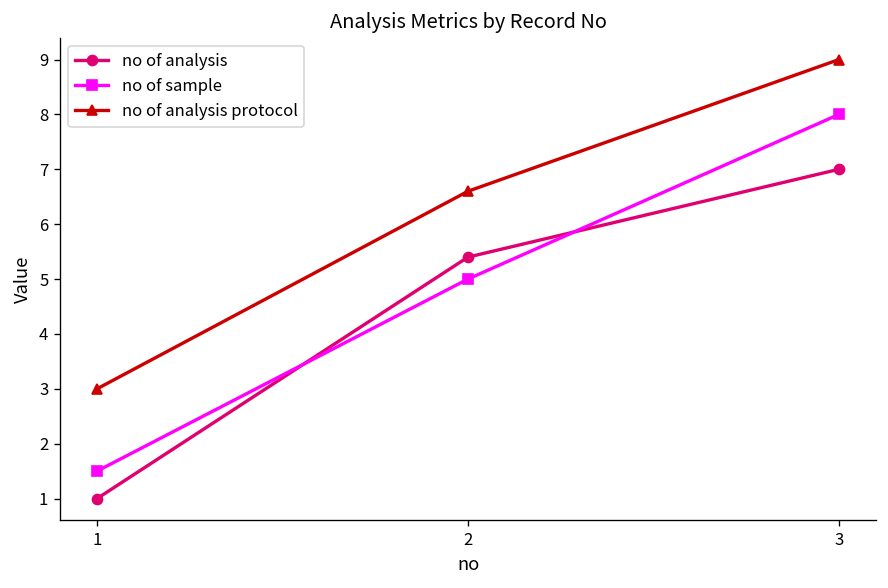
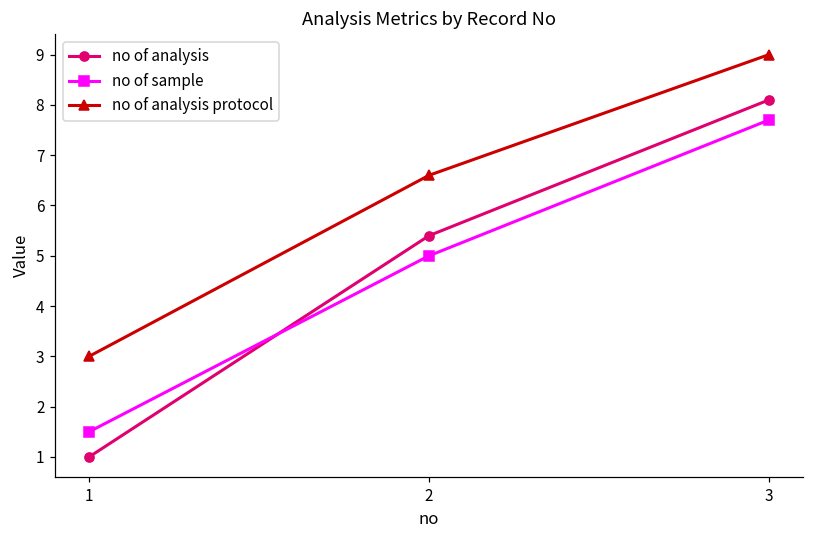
  {
    "no of analysis": {
      "1": 1.0,
      "2": 5.4,
-     "3": 7.0
+     "3": 8.1
    },
    "no of sample": {
      "1": 1.5,
      "2": 5.0,
-     "3": 8.0
+     "3": 7.7
    },
    "no of analysis protocol": {
      "1": 3.0,
      "2": 6.6,
      "3": 9.0
    }
  }
